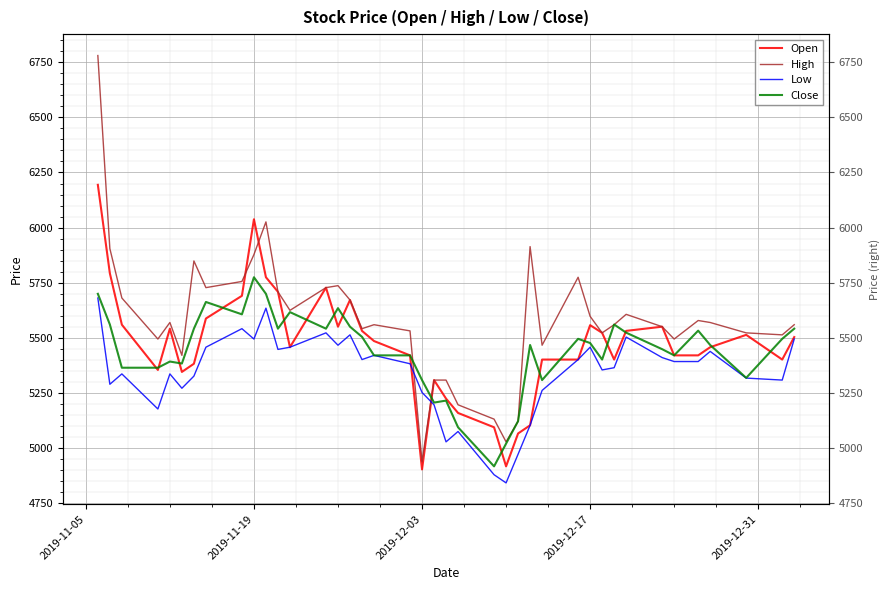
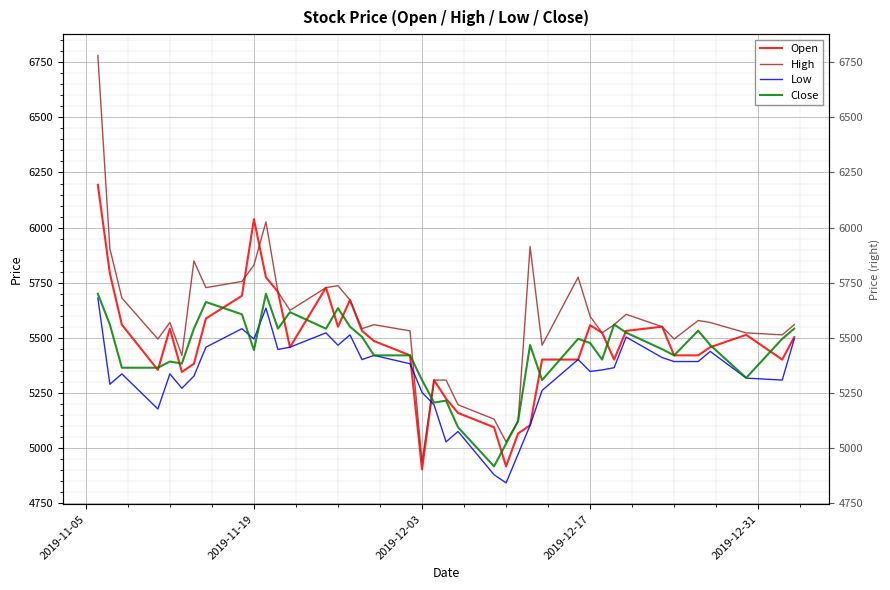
  {
    "Open": {
      "2019-11-19": 6040,
      "2019-12-03": 4900,
      "2019-12-17": 5560
    },
    "High": {
-     "2019-11-19": 5880,
+     "2019-11-19": 5830,
      "2019-12-03": 4940,
      "2019-12-17": 5600
    },
    "Low": {
      "2019-11-19": 5500,
      "2019-12-03": 5250,
-     "2019-12-17": 5460
+     "2019-12-17": 5350
    },
    "Close": {
-     "2019-11-19": 5780,
+     "2019-11-19": 5450,
      "2019-12-03": 5310,
      "2019-12-17": 5480
    }
  }
